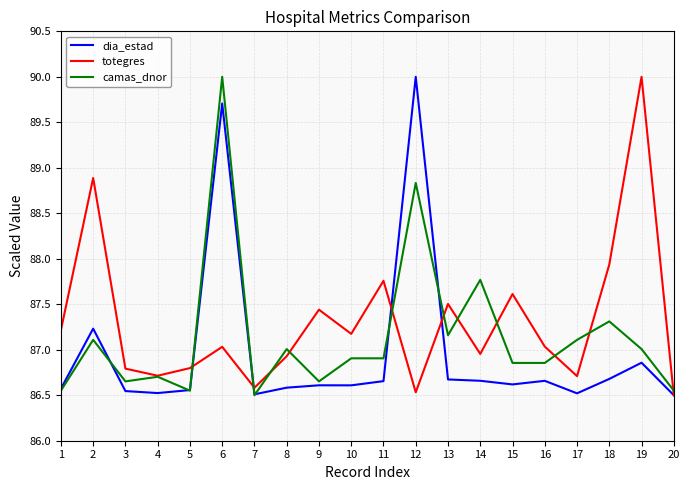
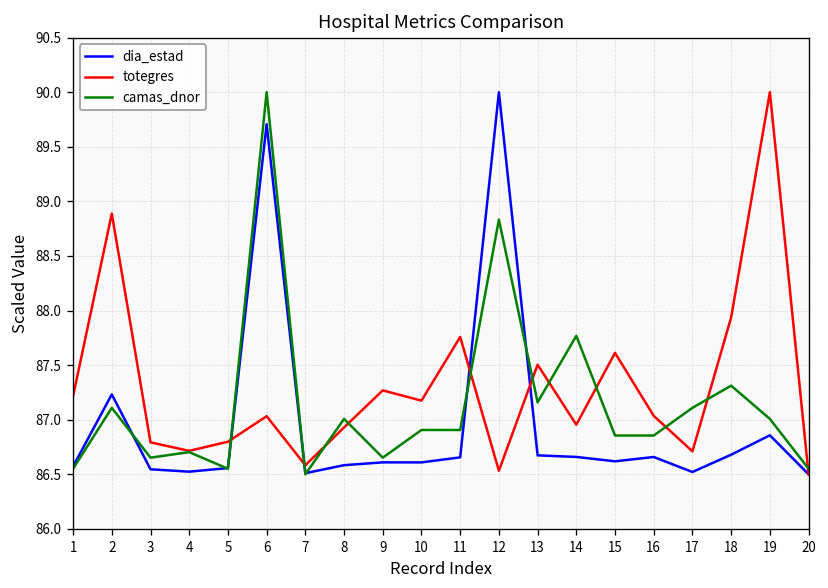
  {
    "dia_estad": {
      "2": 87.2,
      "3": 86.5,
      "4": 86.5,
      "6": 89.7,
      "8": 86.6,
      "9": 86.6,
      "10": 86.6,
      "11": 86.7,
      "12": 90.0,
      "13": 86.7,
      "14": 86.7,
      "15": 86.6,
      "16": 86.7,
      "17": 86.5,
      "18": 86.7,
      "19": 86.9
    },
    "totegres": {
      "1": 87.2,
      "2": 88.9,
      "3": 86.8,
      "5": 86.8,
      "6": 87.0,
      "7": 86.6,
      "8": 86.9,
-     "9": 87.4,
+     "9": 87.3,
      "10": 87.2,
      "11": 87.8,
      "12": 86.5,
      "13": 87.5,
      "14": 87.0,
      "15": 87.6,
      "16": 87.0,
      "17": 86.7,
      "18": 87.9,
      "19": 90.0
    },
    "camas_dnor": {
      "2": 87.1,
      "3": 86.7,
      "6": 90.0,
      "8": 87.0,
      "9": 86.7,
      "10": 86.9,
      "11": 86.9,
      "12": 88.8,
      "13": 87.2,
      "14": 87.8,
      "15": 86.9,
      "16": 86.9,
      "17": 87.1,
      "18": 87.3,
      "19": 87.0,
      "20": 86.6
    }
  }
